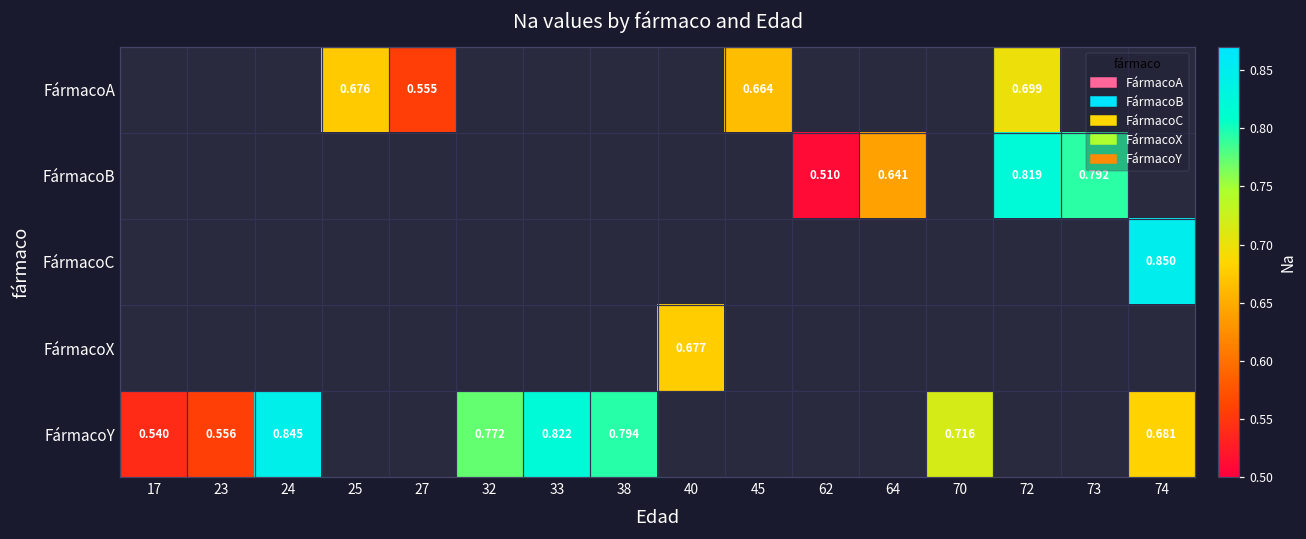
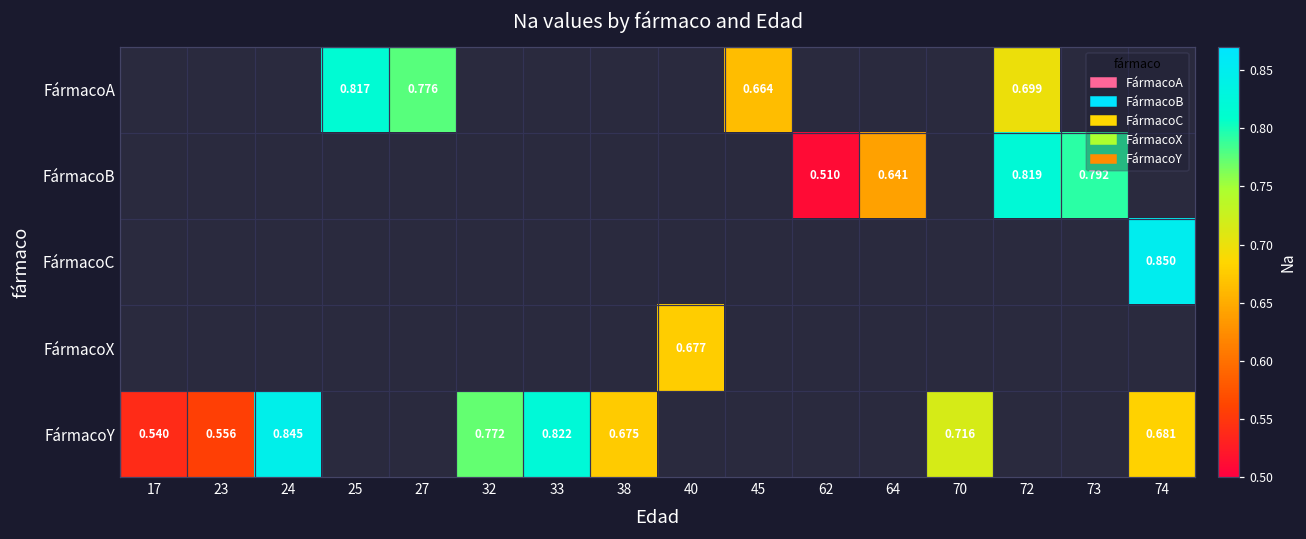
  {
    "FármacoA": {
-     "25": 0.676,
-     "27": 0.555,
+     "25": 0.817,
+     "27": 0.776,
      "45": 0.664,
      "72": 0.699
    },
    "FármacoB": {
      "62": 0.510,
      "64": 0.641,
      "72": 0.819,
      "73": 0.792
    },
    "FármacoC": {
      "74": 0.850
    },
    "FármacoX": {
      "40": 0.677
    },
    "FármacoY": {
      "17": 0.540,
      "23": 0.556,
      "24": 0.845,
      "32": 0.772,
      "33": 0.822,
-     "38": 0.794,
+     "38": 0.675,
      "70": 0.716,
      "74": 0.681
    }
  }
